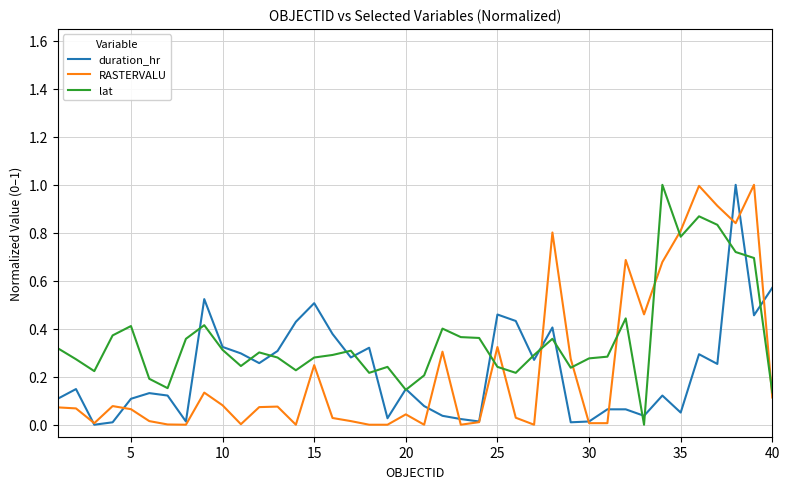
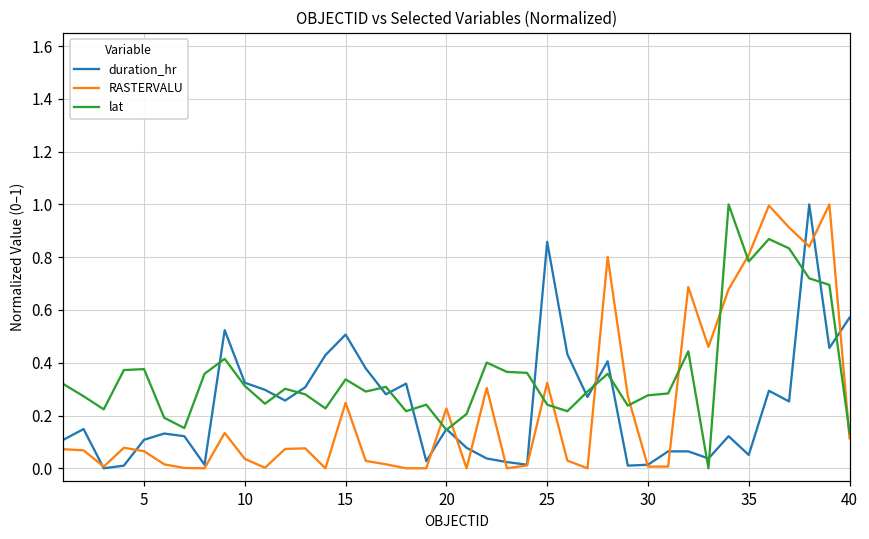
  {
    "duration_hr": {
      "5": 0.11,
      "10": 0.32,
      "15": 0.51,
-     "25": 0.46,
+     "25": 0.86,
      "35": 0.05,
      "40": 0.57
    },
    "RASTERVALU": {
      "5": 0.06,
-     "10": 0.08,
+     "10": 0.04,
      "15": 0.25,
-     "20": 0.04,
+     "20": 0.23,
      "25": 0.32,
      "35": 0.81,
      "40": 0.11
    },
    "lat": {
-     "5": 0.41,
+     "5": 0.38,
      "10": 0.31,
-     "15": 0.28,
+     "15": 0.34,
      "25": 0.24,
      "30": 0.28,
      "35": 0.78,
      "40": 0.13
    }
  }
